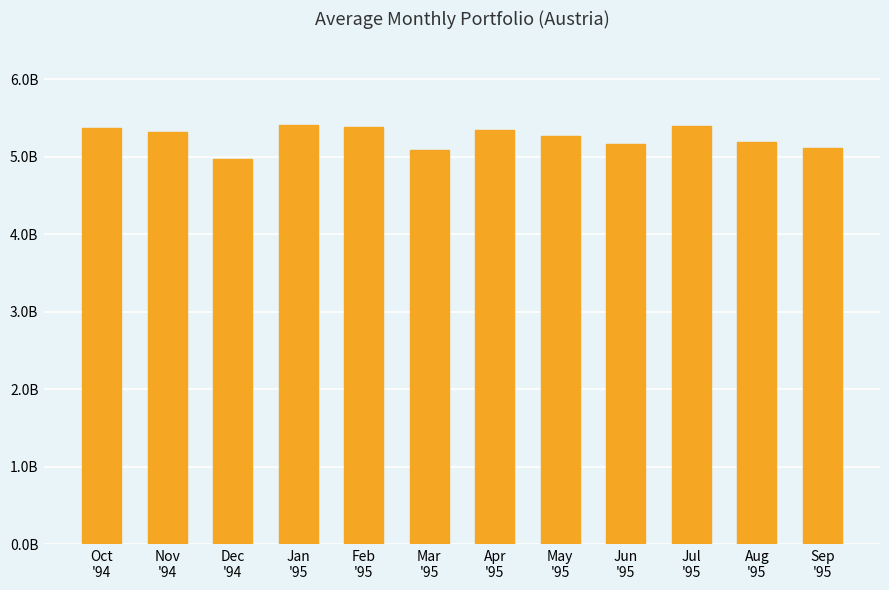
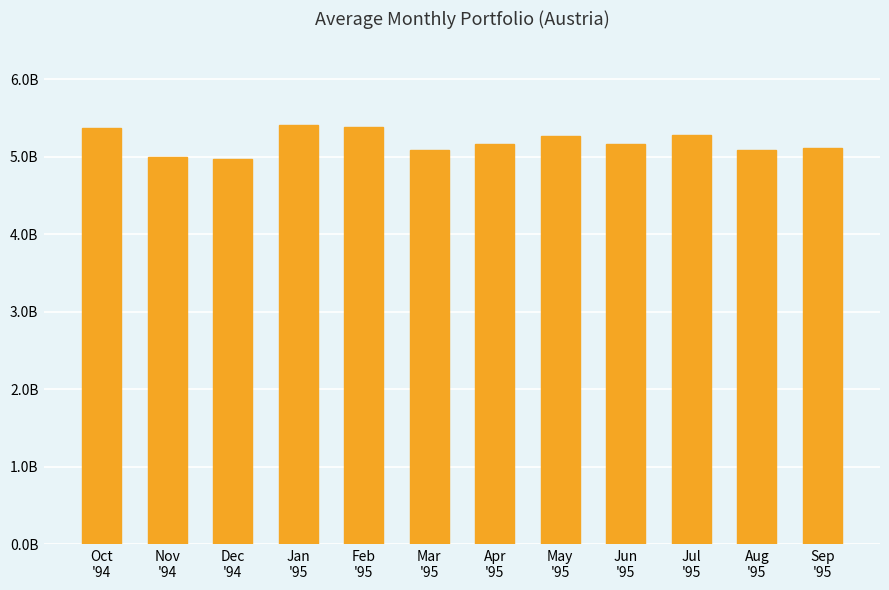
  {
    "Oct '94": 5400000000,
-   "Nov '94": 5300000000,
+   "Nov '94": 5000000000,
    "Dec '94": 5000000000,
    "Jan '95": 5400000000,
    "Feb '95": 5400000000,
    "Mar '95": 5100000000,
-   "Apr '95": 5400000000,
+   "Apr '95": 5200000000,
    "May '95": 5300000000,
    "Jun '95": 5200000000,
-   "Jul '95": 5400000000,
-   "Aug '95": 5200000000,
+   "Jul '95": 5300000000,
+   "Aug '95": 5100000000,
    "Sep '95": 5100000000
  }
